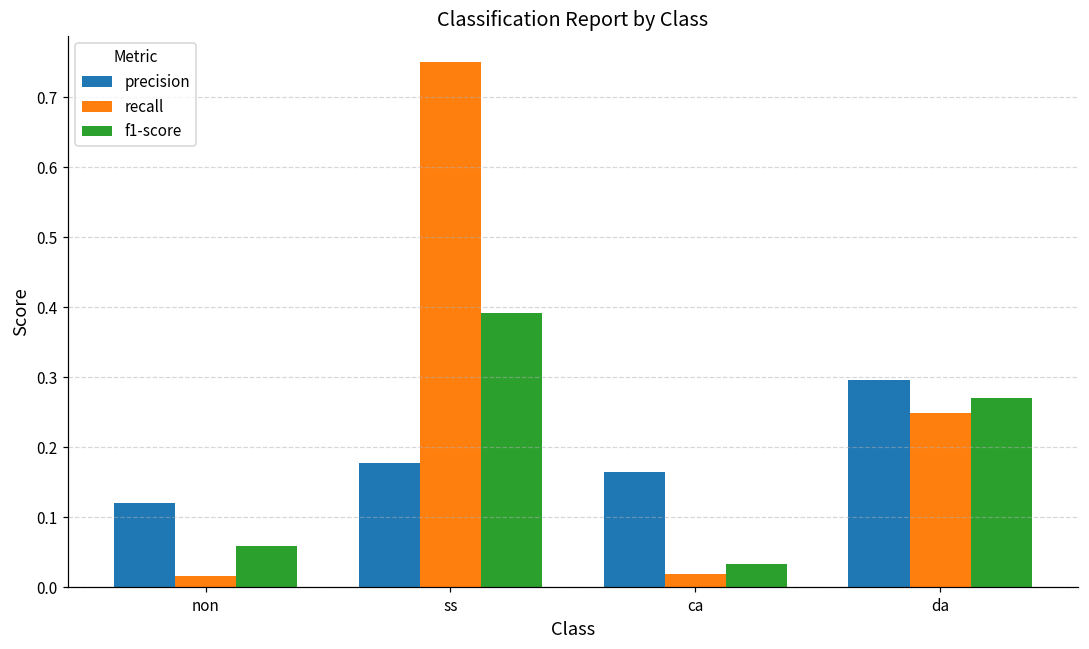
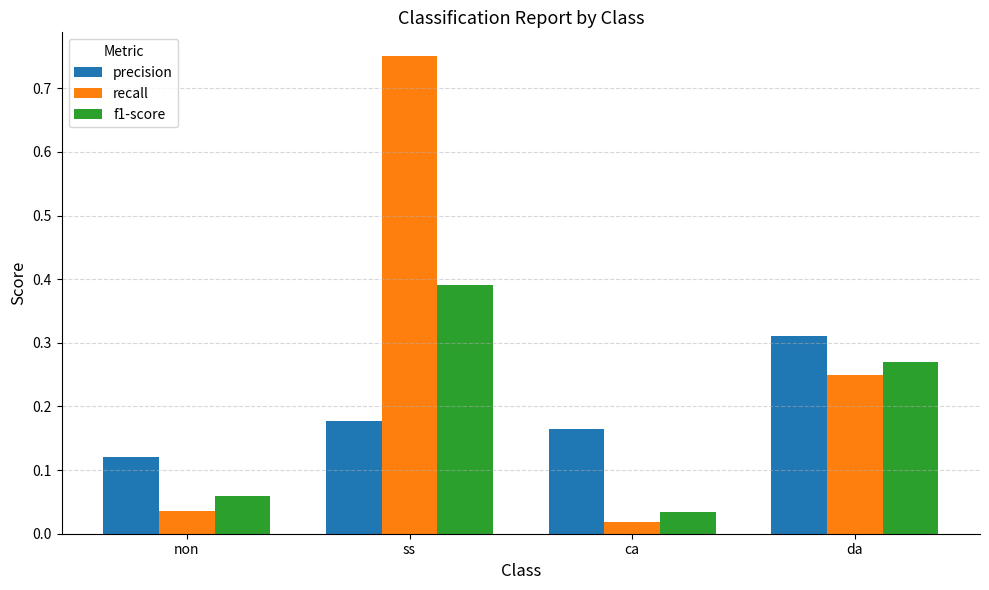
  {
    "precision": {
      "non": 0.12,
      "ss": 0.18,
      "ca": 0.17,
-     "da": 0.30
+     "da": 0.31
    },
    "recall": {
-     "non": 0.02,
+     "non": 0.04,
      "ss": 0.75,
      "ca": 0.02,
      "da": 0.25
    },
    "f1-score": {
      "non": 0.06,
      "ss": 0.39,
      "ca": 0.03,
      "da": 0.27
    }
  }
